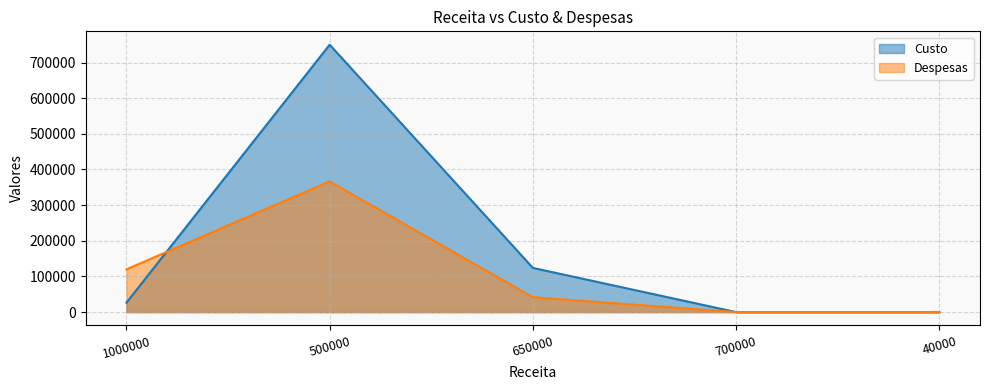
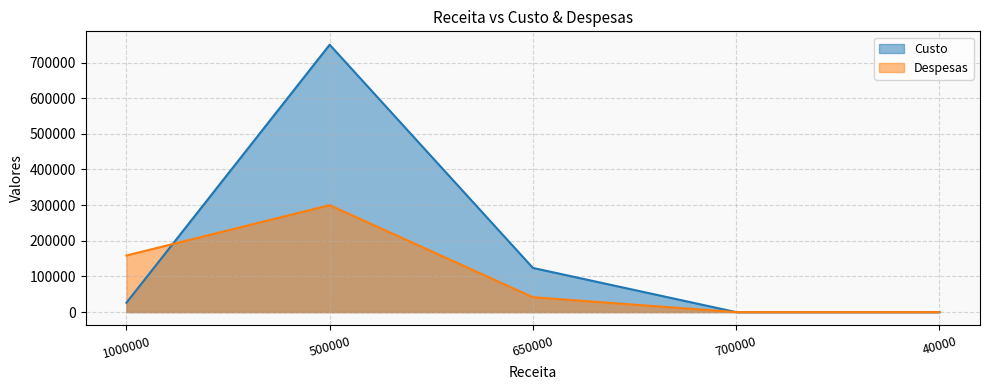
  {
    "Custo": {
      "1000000": 30000,
      "500000": 750000,
      "650000": 120000
    },
    "Despesas": {
-     "1000000": 120000,
-     "500000": 370000,
+     "1000000": 160000,
+     "500000": 300000,
      "650000": 40000
    }
  }
